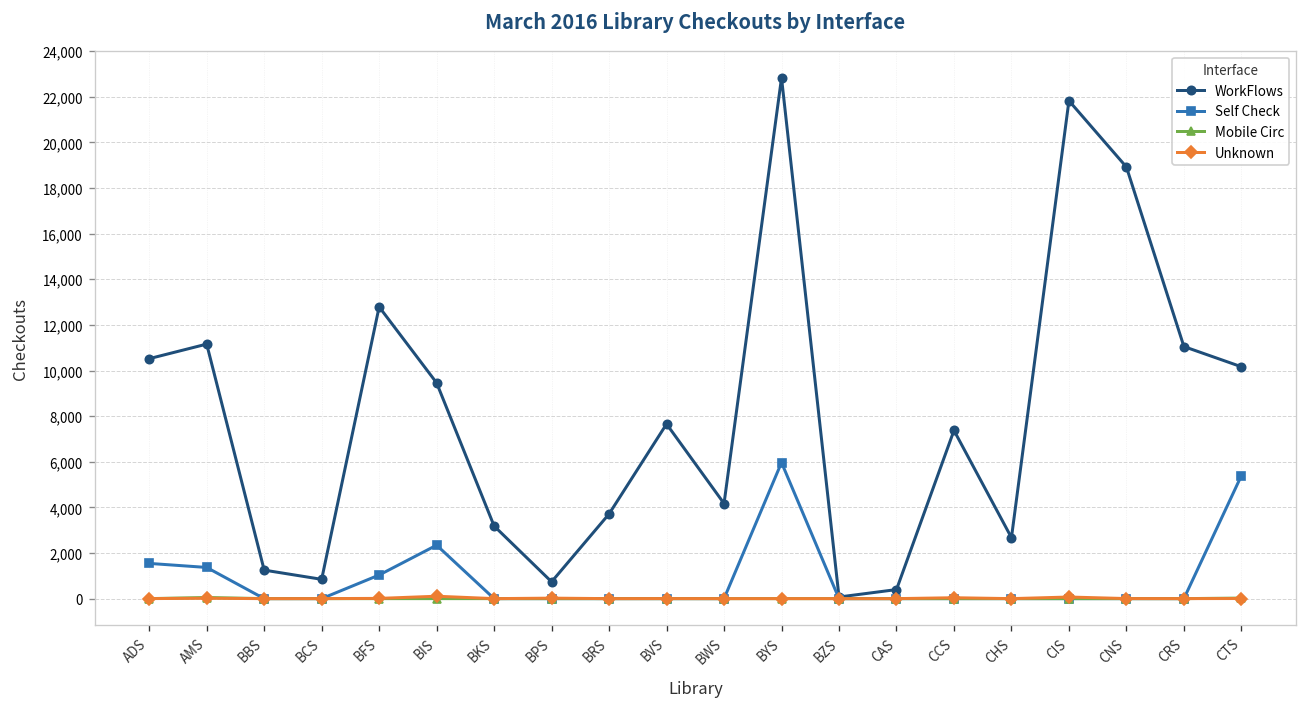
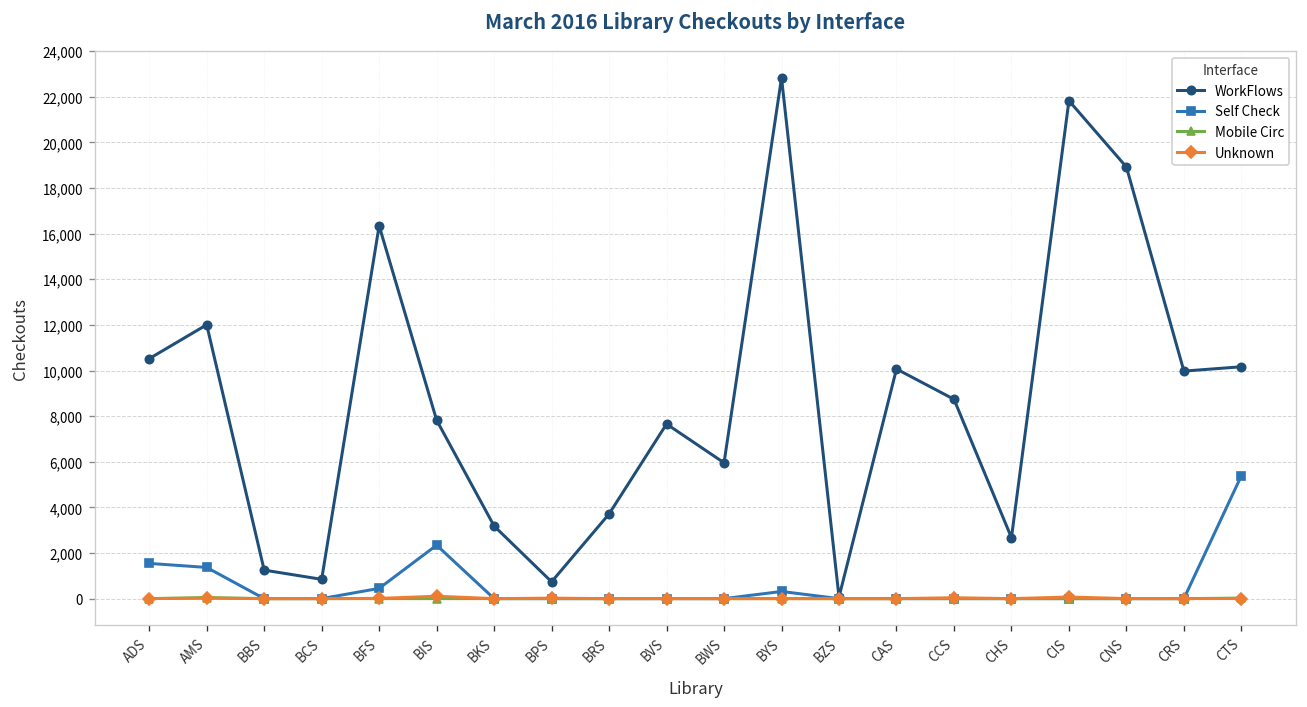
  {
    "WorkFlows": {
      "ADS": "10,500",
-     "AMS": "11,200",
+     "AMS": "12,000",
      "BBS": "1,300",
      "BCS": "800",
-     "BFS": "12,800",
-     "BIS": "9,500",
+     "BFS": "16,300",
+     "BIS": "7,800",
      "BKS": "3,200",
      "BPS": "700",
      "BRS": "3,700",
      "BVS": "7,700",
-     "BWS": "4,200",
+     "BWS": "6,000",
      "BYS": "22,800",
-     "CAS": "400",
-     "CCS": "7,400",
+     "CAS": "10,100",
+     "CCS": "8,700",
      "CHS": "2,700",
      "CIS": "21,800",
      "CNS": "18,900",
-     "CRS": "11,100",
+     "CRS": "10,000",
      "CTS": "10,200"
    },
    "Self Check": {
      "ADS": "1,500",
      "AMS": "1,400",
-     "BFS": "1,000",
+     "BFS": "500",
      "BIS": "2,300",
-     "BYS": "6,000",
+     "BYS": "300",
      "CTS": "5,400"
    }
  }
